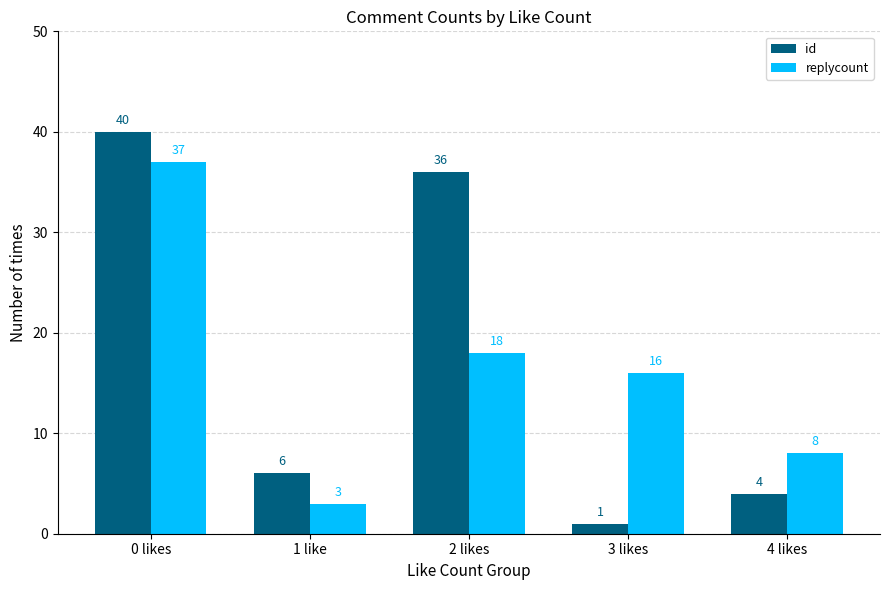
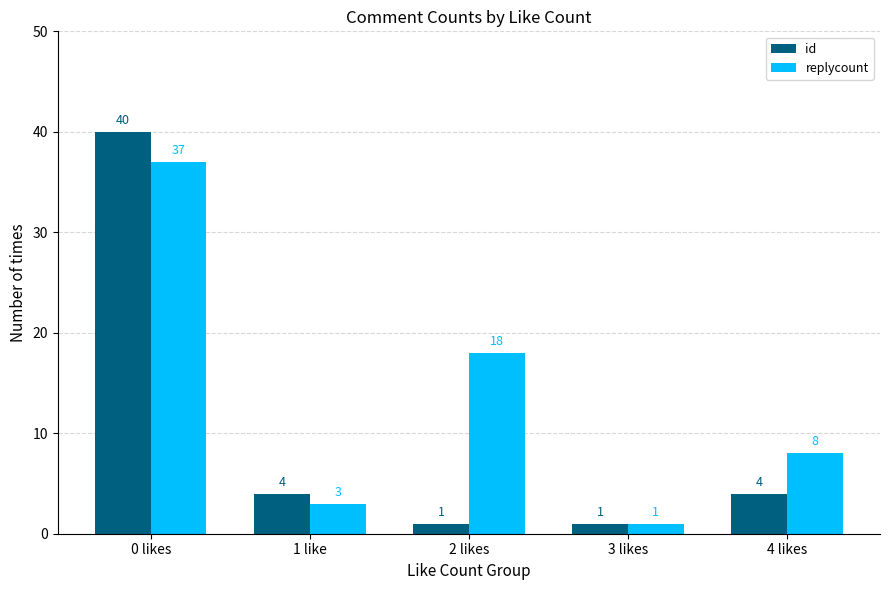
  {
    "id": {
      "0 likes": 40,
-     "1 like": 6,
-     "2 likes": 36,
+     "1 like": 4,
+     "2 likes": 1,
      "3 likes": 1,
      "4 likes": 4
    },
    "replycount": {
      "0 likes": 37,
      "1 like": 3,
      "2 likes": 18,
-     "3 likes": 16,
+     "3 likes": 1,
      "4 likes": 8
    }
  }
